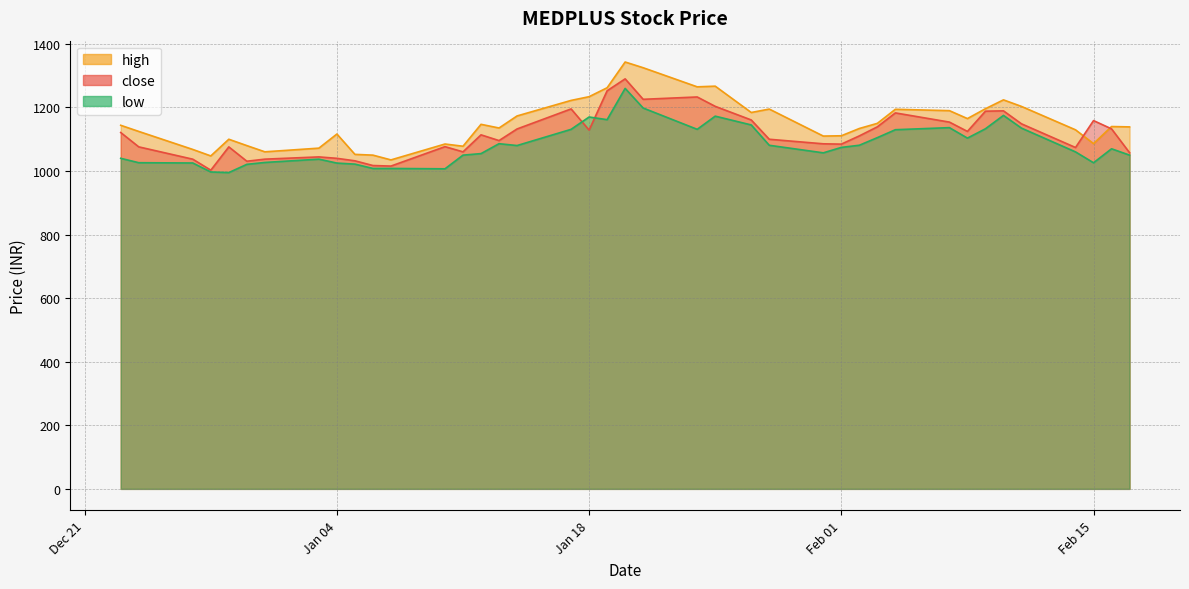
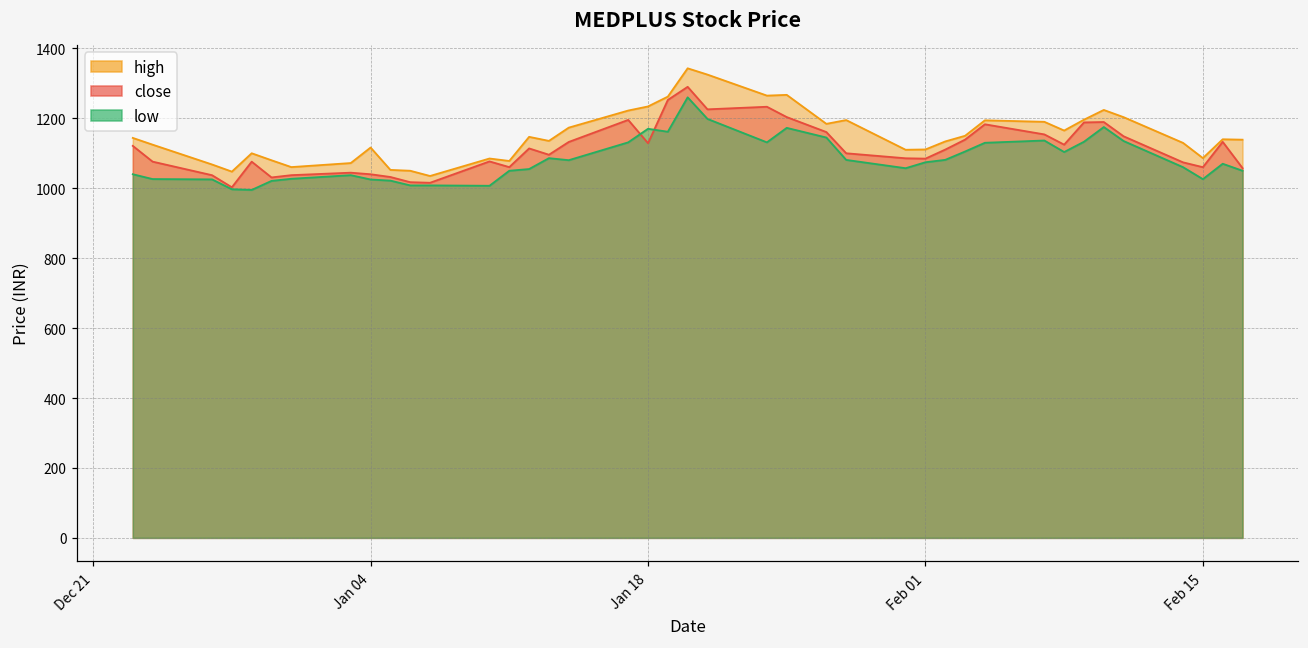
  {
    "high": {
      "Jan 04": 1120,
      "Jan 18": 1230,
      "Feb 01": 1110,
      "Feb 15": 1090
    },
    "close": {
      "Jan 04": 1040,
      "Jan 18": 1130,
      "Feb 01": 1080,
-     "Feb 15": 1160
+     "Feb 15": 1060
    },
    "low": {
      "Jan 04": 1030,
      "Jan 18": 1170,
      "Feb 01": 1070,
      "Feb 15": 1030
    }
  }
